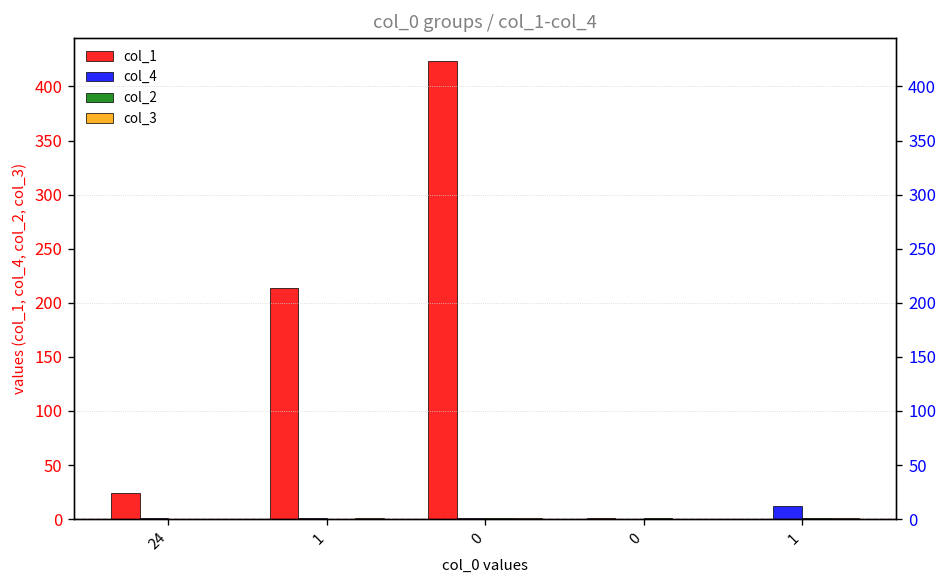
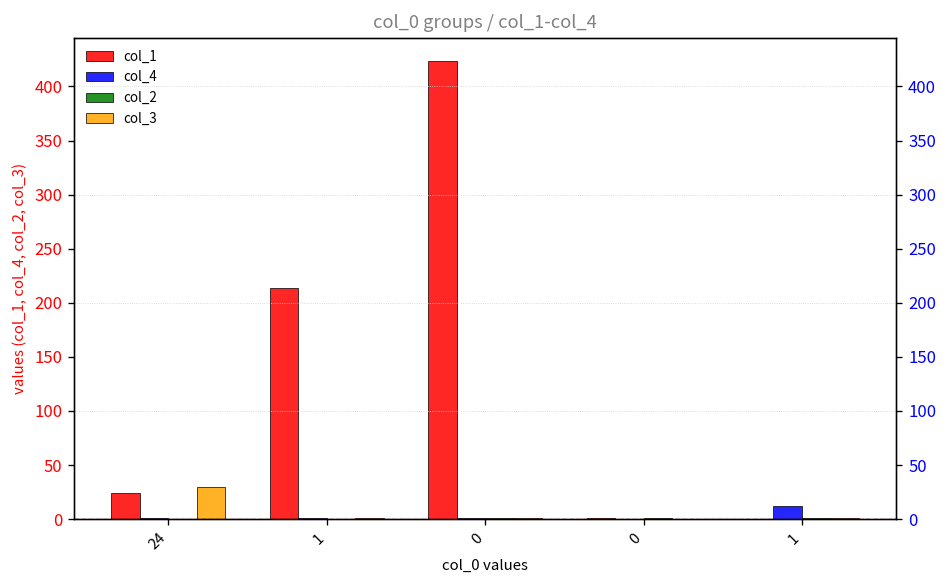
  {
    "col_1": {
      "24": 20
    },
    "col_2": {
      "24": 0
    },
    "col_3": {
-     "24": 0
+     "24": 30
    }
  }
